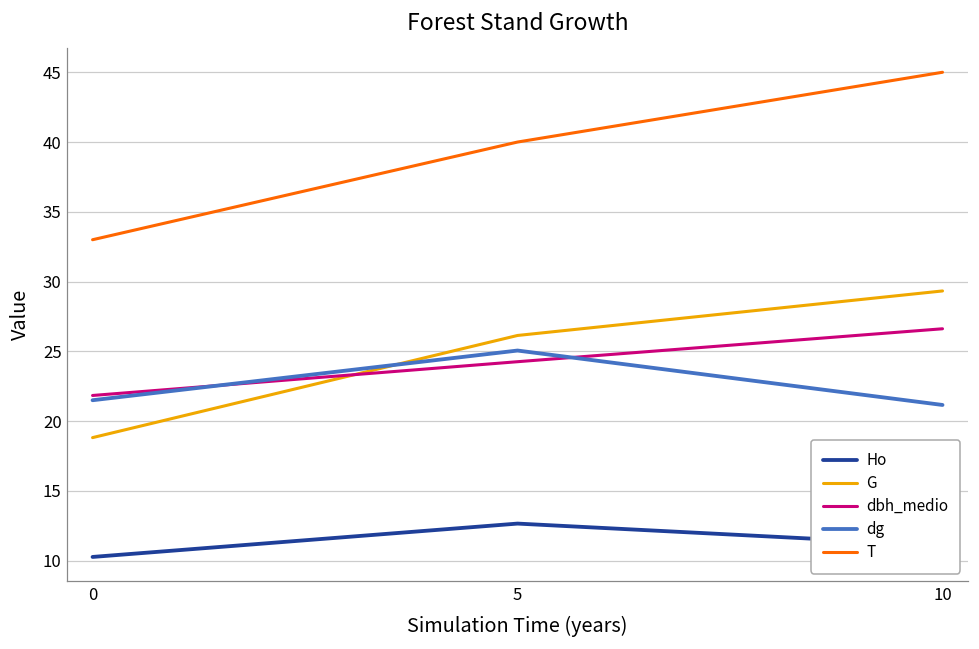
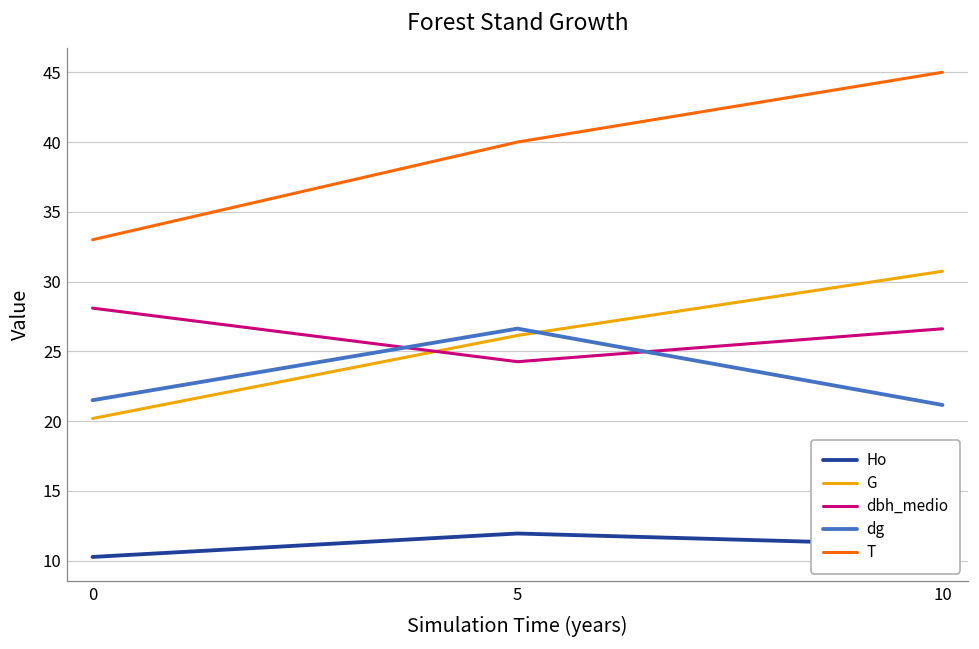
  {
    "Ho": {
      "0": 10.3,
-     "5": 12.7
+     "5": 12.0
    },
    "G": {
-     "0": 18.8,
+     "0": 20.2,
      "5": 26.1,
-     "10": 29.3
+     "10": 30.7
    },
    "dbh_medio": {
-     "0": 21.8,
+     "0": 28.1,
      "5": 24.3,
      "10": 26.6
    },
    "dg": {
      "0": 21.5,
-     "5": 25.1,
+     "5": 26.6,
      "10": 21.2
    },
    "T": {
      "0": 33.0,
      "5": 40.0,
      "10": 45.0
    }
  }
